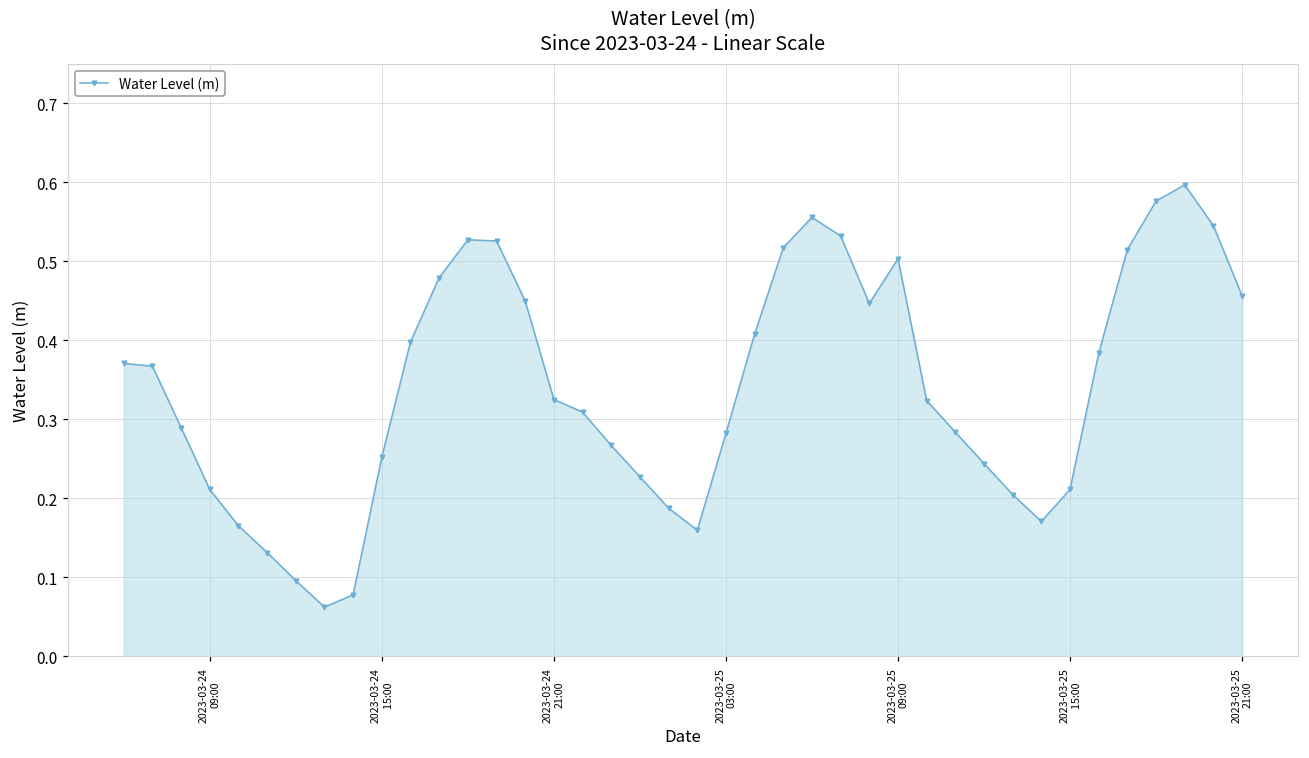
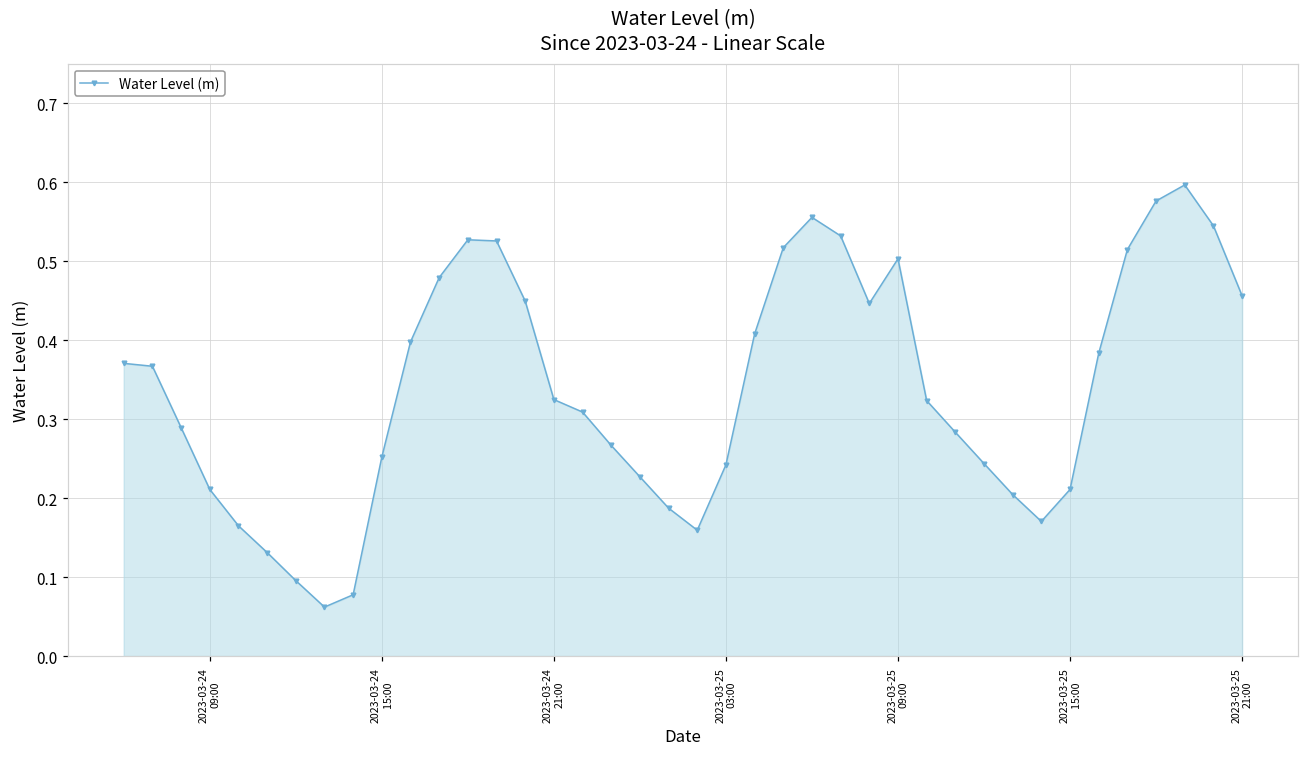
  {
    "2023-03-24 09:00": 0.21,
    "2023-03-24 15:00": 0.25,
    "2023-03-24 21:00": 0.32,
-   "2023-03-25 03:00": 0.28,
+   "2023-03-25 03:00": 0.24,
    "2023-03-25 09:00": 0.50,
    "2023-03-25 15:00": 0.21,
    "2023-03-25 21:00": 0.46
  }
